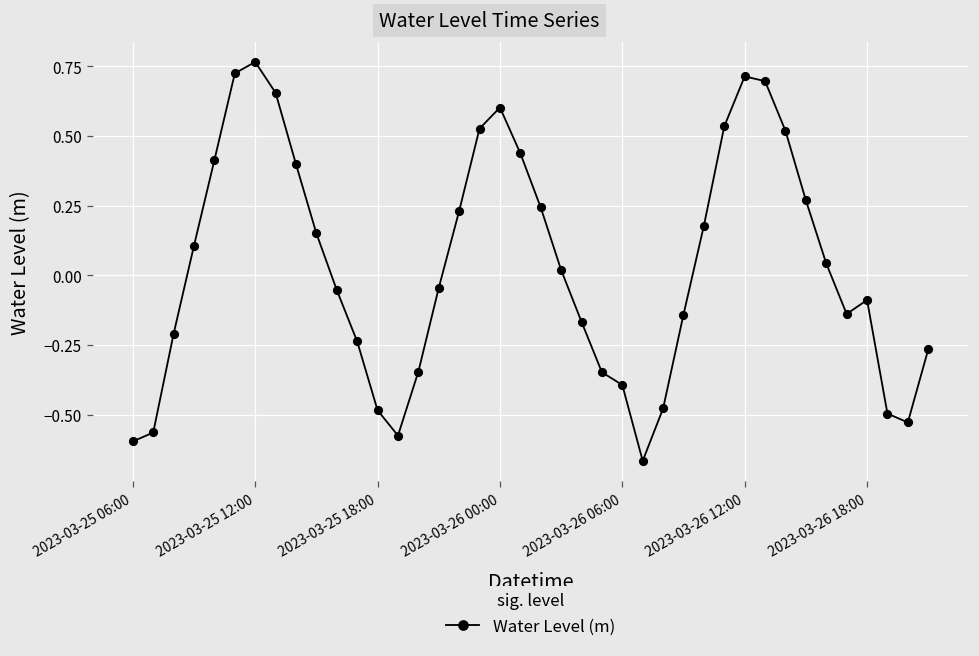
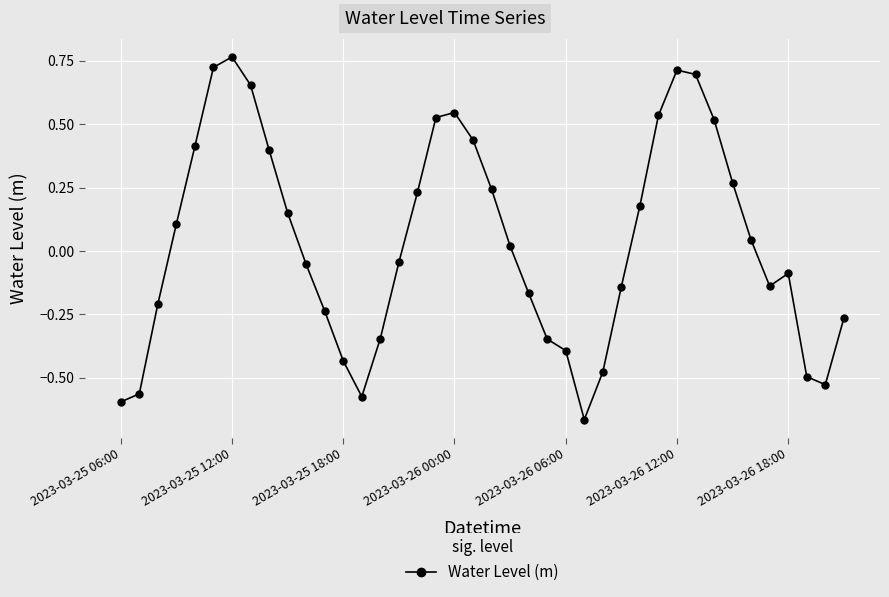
  {
    "2023-03-25 06:00": -0.60,
    "2023-03-25 12:00": 0.77,
-   "2023-03-25 18:00": -0.48,
-   "2023-03-26 00:00": 0.60,
+   "2023-03-25 18:00": -0.43,
+   "2023-03-26 00:00": 0.55,
    "2023-03-26 06:00": -0.39,
    "2023-03-26 12:00": 0.71,
    "2023-03-26 18:00": -0.09
  }
